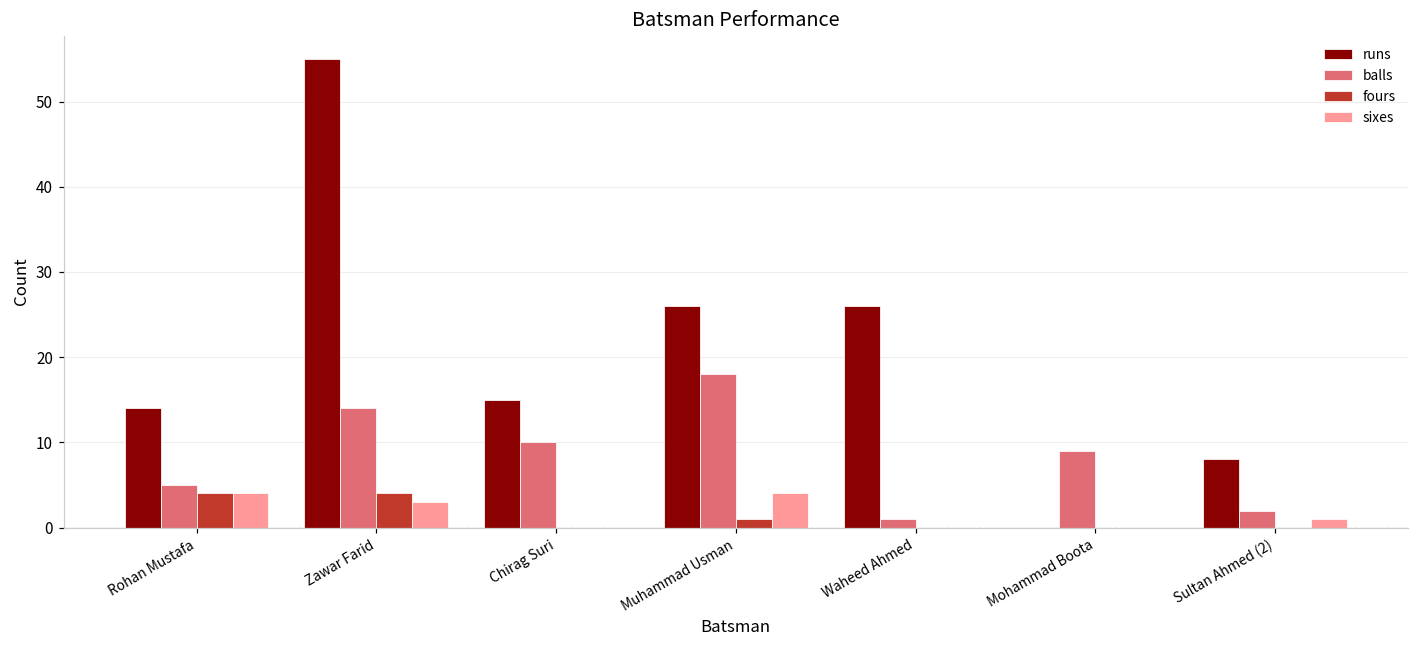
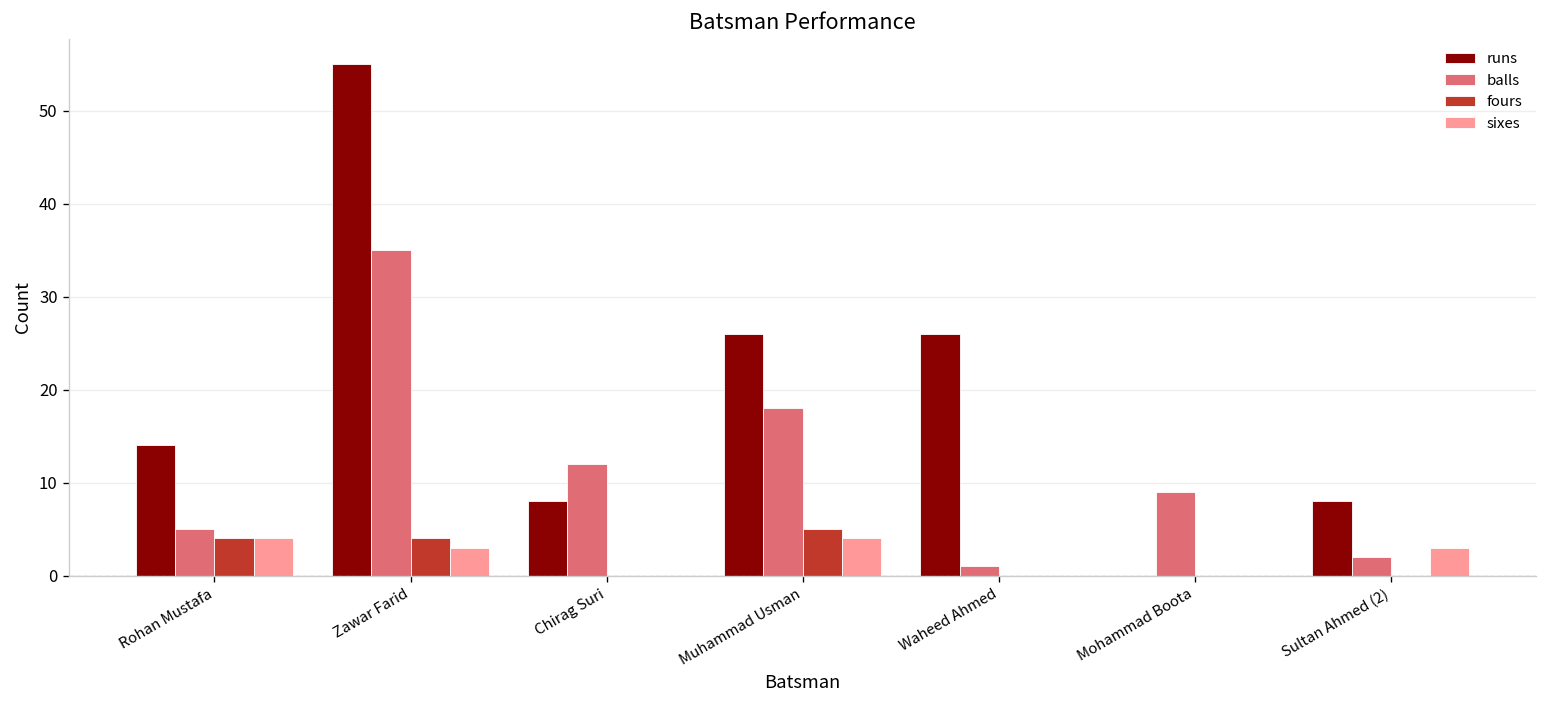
  {
    "runs": {
      "Rohan Mustafa": 14,
      "Zawar Farid": 55,
-     "Chirag Suri": 15,
+     "Chirag Suri": 8,
      "Muhammad Usman": 26,
      "Waheed Ahmed": 26,
      "Mohammad Boota": 0,
      "Sultan Ahmed (2)": 8
    },
    "balls": {
      "Rohan Mustafa": 5,
-     "Zawar Farid": 14,
-     "Chirag Suri": 10,
+     "Zawar Farid": 35,
+     "Chirag Suri": 12,
      "Muhammad Usman": 18,
      "Waheed Ahmed": 1,
      "Mohammad Boota": 9,
      "Sultan Ahmed (2)": 2
    },
    "fours": {
      "Rohan Mustafa": 4,
      "Zawar Farid": 4,
      "Chirag Suri": 0,
-     "Muhammad Usman": 1,
+     "Muhammad Usman": 5,
      "Waheed Ahmed": 0,
      "Mohammad Boota": 0,
      "Sultan Ahmed (2)": 0
    },
    "sixes": {
      "Rohan Mustafa": 4,
      "Zawar Farid": 3,
      "Chirag Suri": 0,
      "Muhammad Usman": 4,
      "Waheed Ahmed": 0,
      "Mohammad Boota": 0,
-     "Sultan Ahmed (2)": 1
+     "Sultan Ahmed (2)": 3
    }
  }
